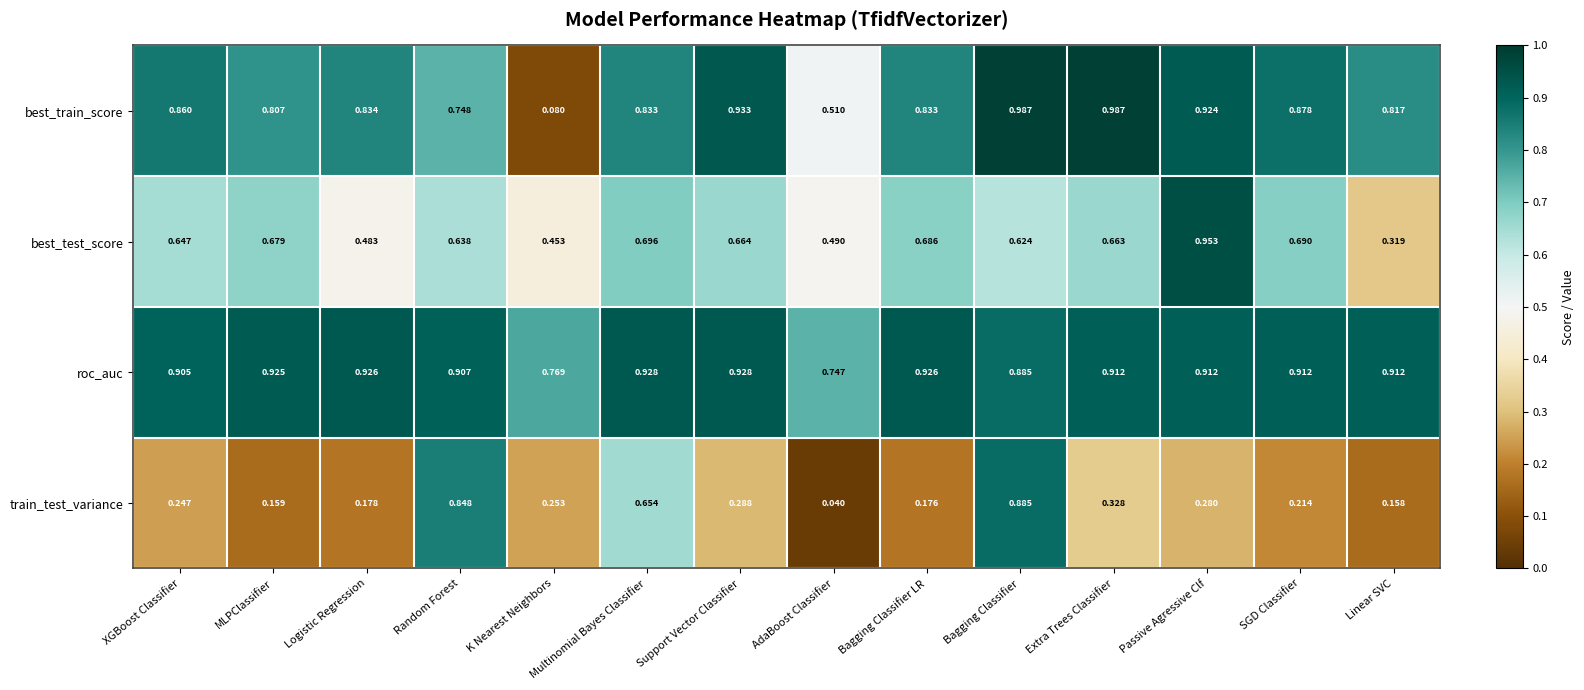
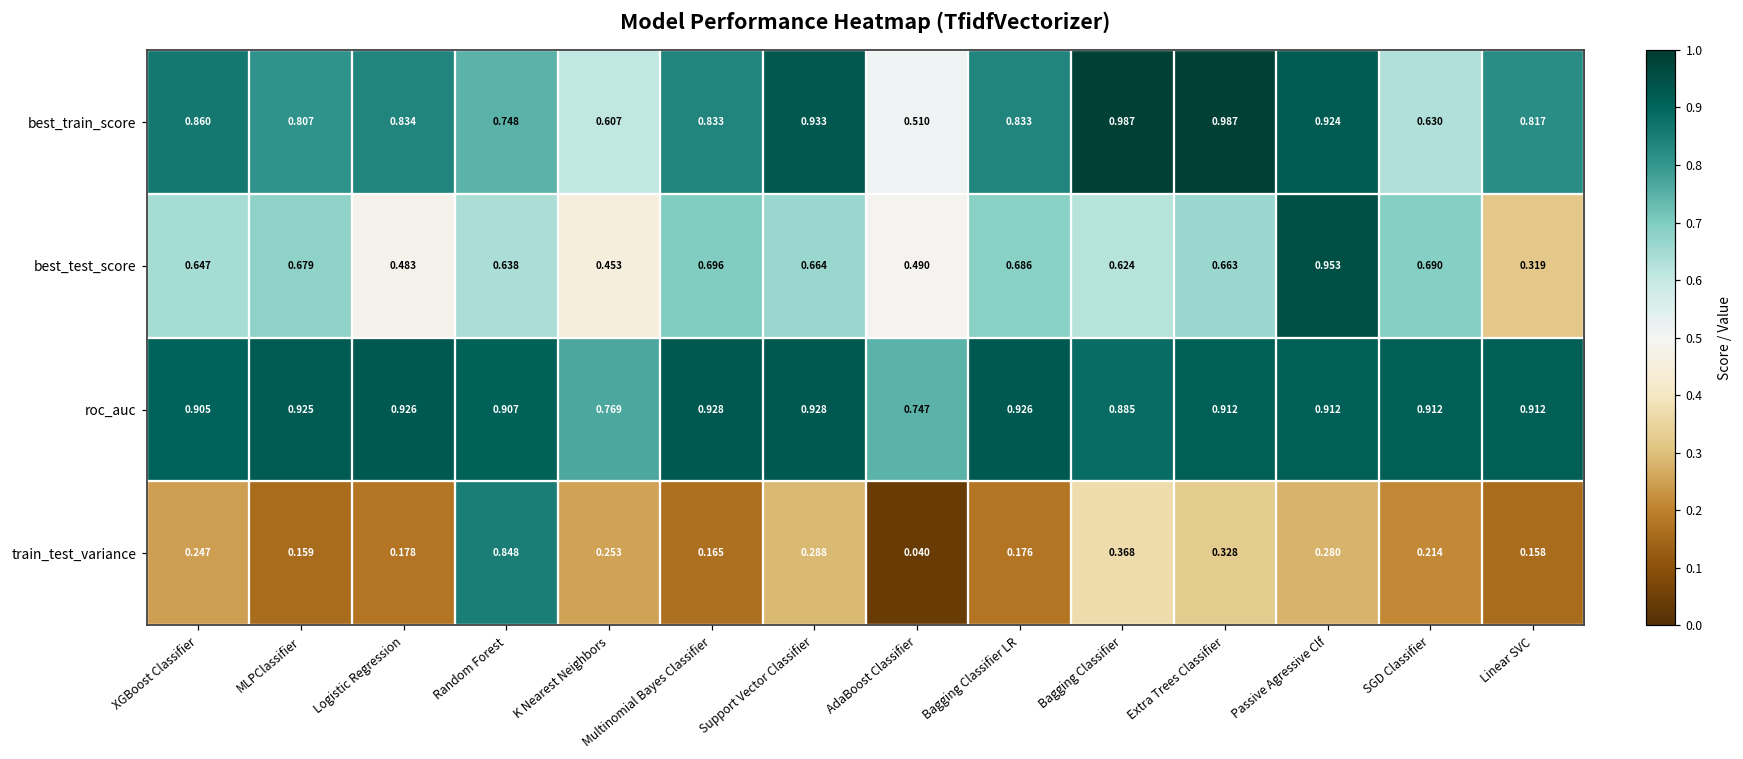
  {
    "best_train_score": {
      "XGBoost Classifier": 0.860,
      "MLPClassifier": 0.807,
      "Logistic Regression": 0.834,
      "Random Forest": 0.748,
-     "K Nearest Neighbors": 0.080,
+     "K Nearest Neighbors": 0.607,
      "Multinomial Bayes Classifier": 0.833,
      "Support Vector Classifier": 0.933,
      "AdaBoost Classifier": 0.510,
      "Bagging Classifier LR": 0.833,
      "Bagging Classifier": 0.987,
      "Extra Trees Classifier": 0.987,
      "Passive Agressive Clf": 0.924,
-     "SGD Classifier": 0.878,
+     "SGD Classifier": 0.630,
      "Linear SVC": 0.817
    },
    "best_test_score": {
      "XGBoost Classifier": 0.647,
      "MLPClassifier": 0.679,
      "Logistic Regression": 0.483,
      "Random Forest": 0.638,
      "K Nearest Neighbors": 0.453,
      "Multinomial Bayes Classifier": 0.696,
      "Support Vector Classifier": 0.664,
      "AdaBoost Classifier": 0.490,
      "Bagging Classifier LR": 0.686,
      "Bagging Classifier": 0.624,
      "Extra Trees Classifier": 0.663,
      "Passive Agressive Clf": 0.953,
      "SGD Classifier": 0.690,
      "Linear SVC": 0.319
    },
    "roc_auc": {
      "XGBoost Classifier": 0.905,
      "MLPClassifier": 0.925,
      "Logistic Regression": 0.926,
      "Random Forest": 0.907,
      "K Nearest Neighbors": 0.769,
      "Multinomial Bayes Classifier": 0.928,
      "Support Vector Classifier": 0.928,
      "AdaBoost Classifier": 0.747,
      "Bagging Classifier LR": 0.926,
      "Bagging Classifier": 0.885,
      "Extra Trees Classifier": 0.912,
      "Passive Agressive Clf": 0.912,
      "SGD Classifier": 0.912,
      "Linear SVC": 0.912
    },
    "train_test_variance": {
      "XGBoost Classifier": 0.247,
      "MLPClassifier": 0.159,
      "Logistic Regression": 0.178,
      "Random Forest": 0.848,
      "K Nearest Neighbors": 0.253,
-     "Multinomial Bayes Classifier": 0.654,
+     "Multinomial Bayes Classifier": 0.165,
      "Support Vector Classifier": 0.288,
      "AdaBoost Classifier": 0.040,
      "Bagging Classifier LR": 0.176,
-     "Bagging Classifier": 0.885,
+     "Bagging Classifier": 0.368,
      "Extra Trees Classifier": 0.328,
      "Passive Agressive Clf": 0.280,
      "SGD Classifier": 0.214,
      "Linear SVC": 0.158
    }
  }
